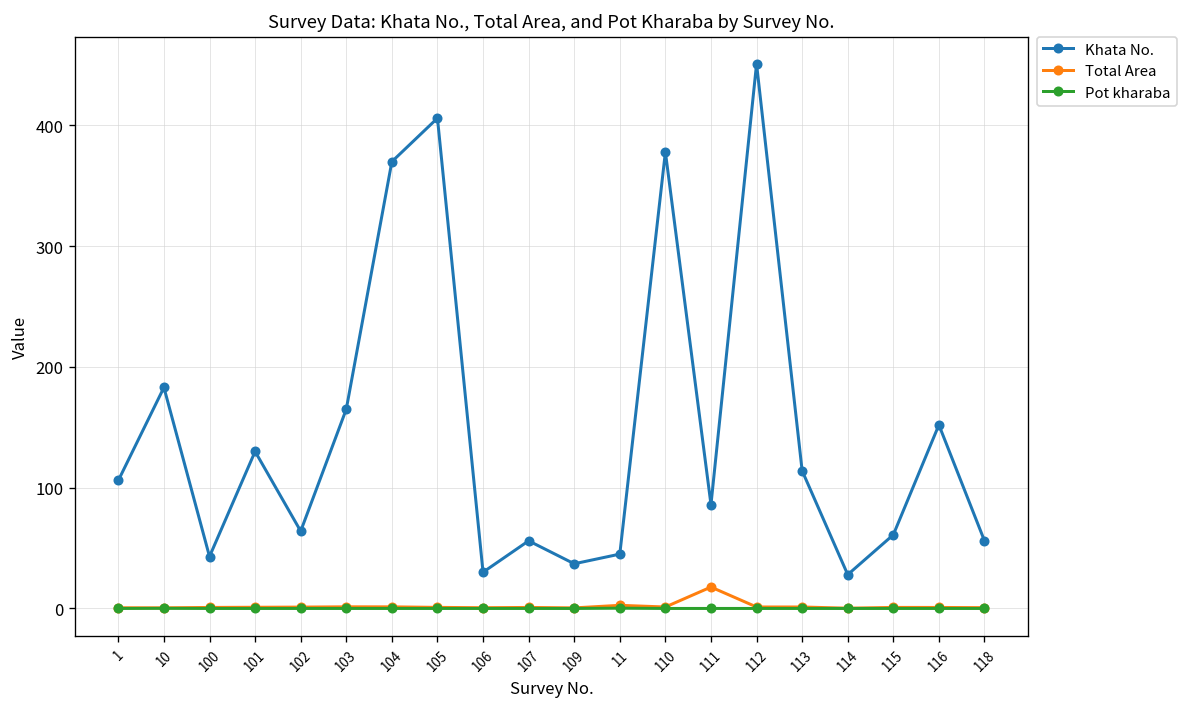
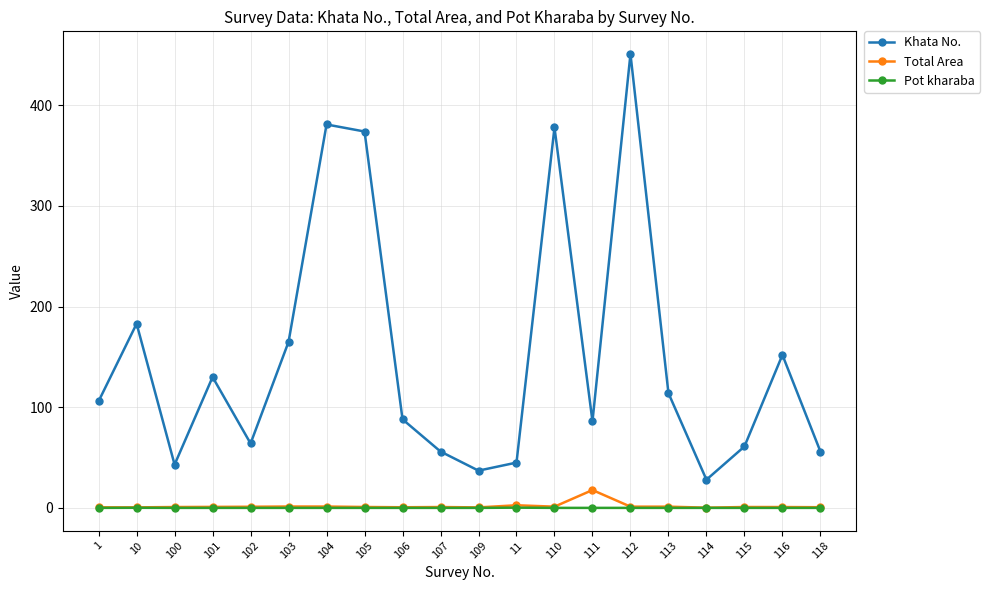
  {
    "Khata No.": {
      "1": 106,
      "10": 183,
      "100": 43,
      "101": 130,
      "102": 64,
      "103": 165,
-     "104": 370,
-     "105": 406,
-     "106": 30,
+     "104": 381,
+     "105": 374,
+     "106": 88,
      "107": 56,
      "109": 37,
      "11": 45,
      "110": 378,
      "111": 86,
      "112": 451,
      "113": 114,
      "114": 28,
      "115": 61,
      "116": 152,
      "118": 56
    },
    "Total Area": {
      "111": 18
    },
    "Pot kharaba": {
      "111": 0
    }
  }
